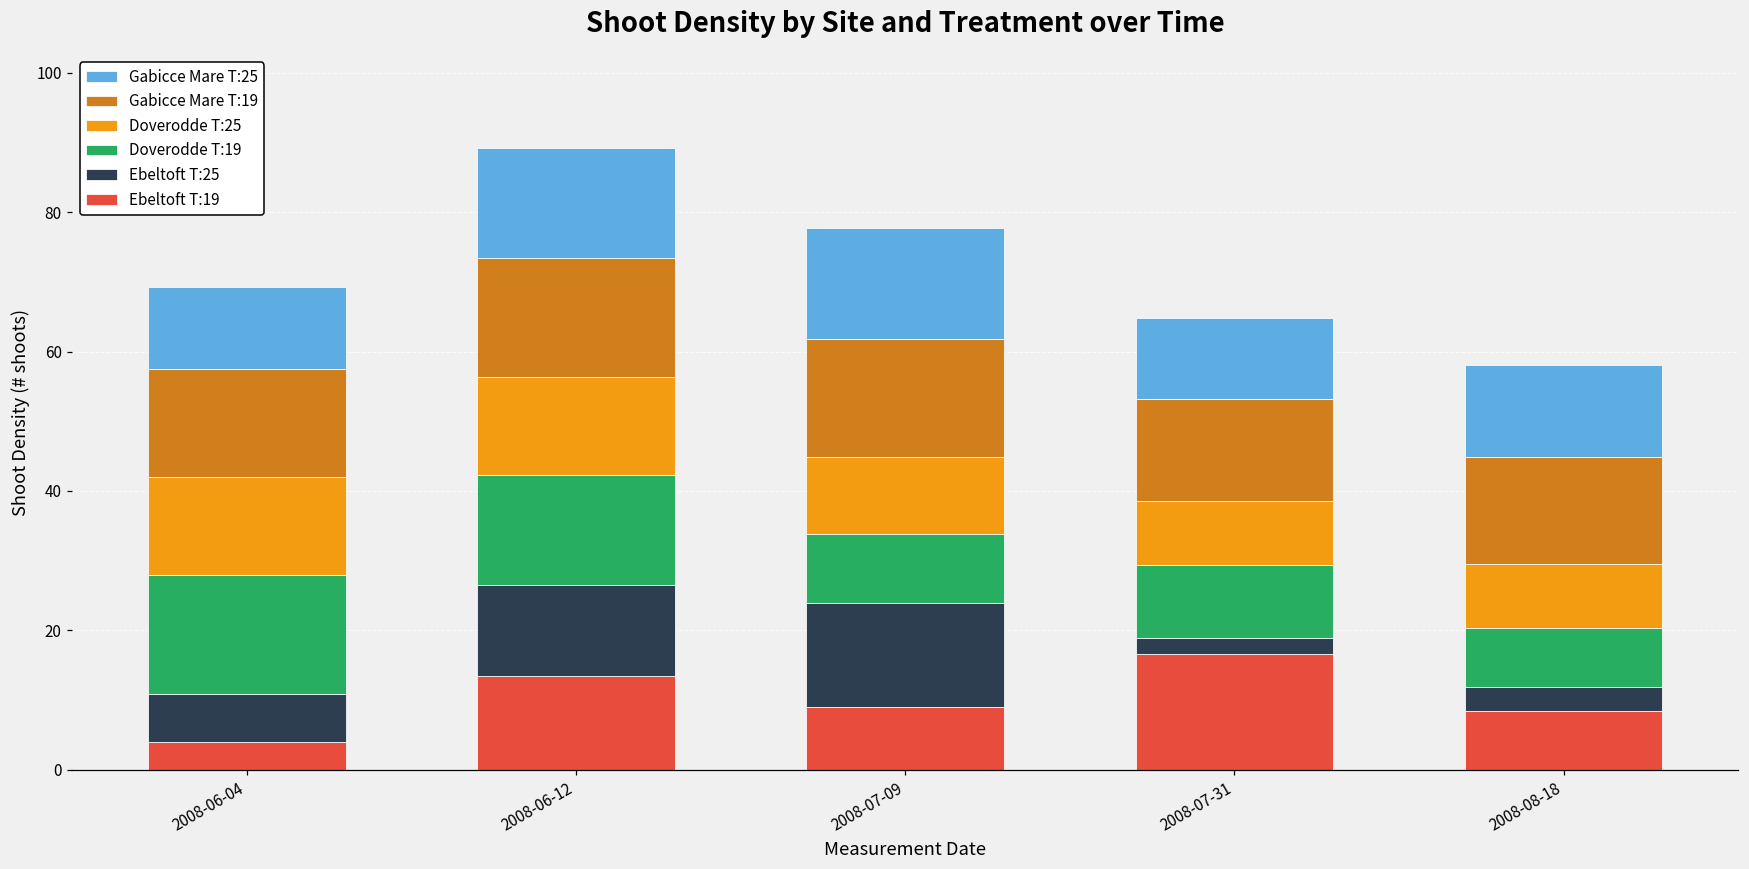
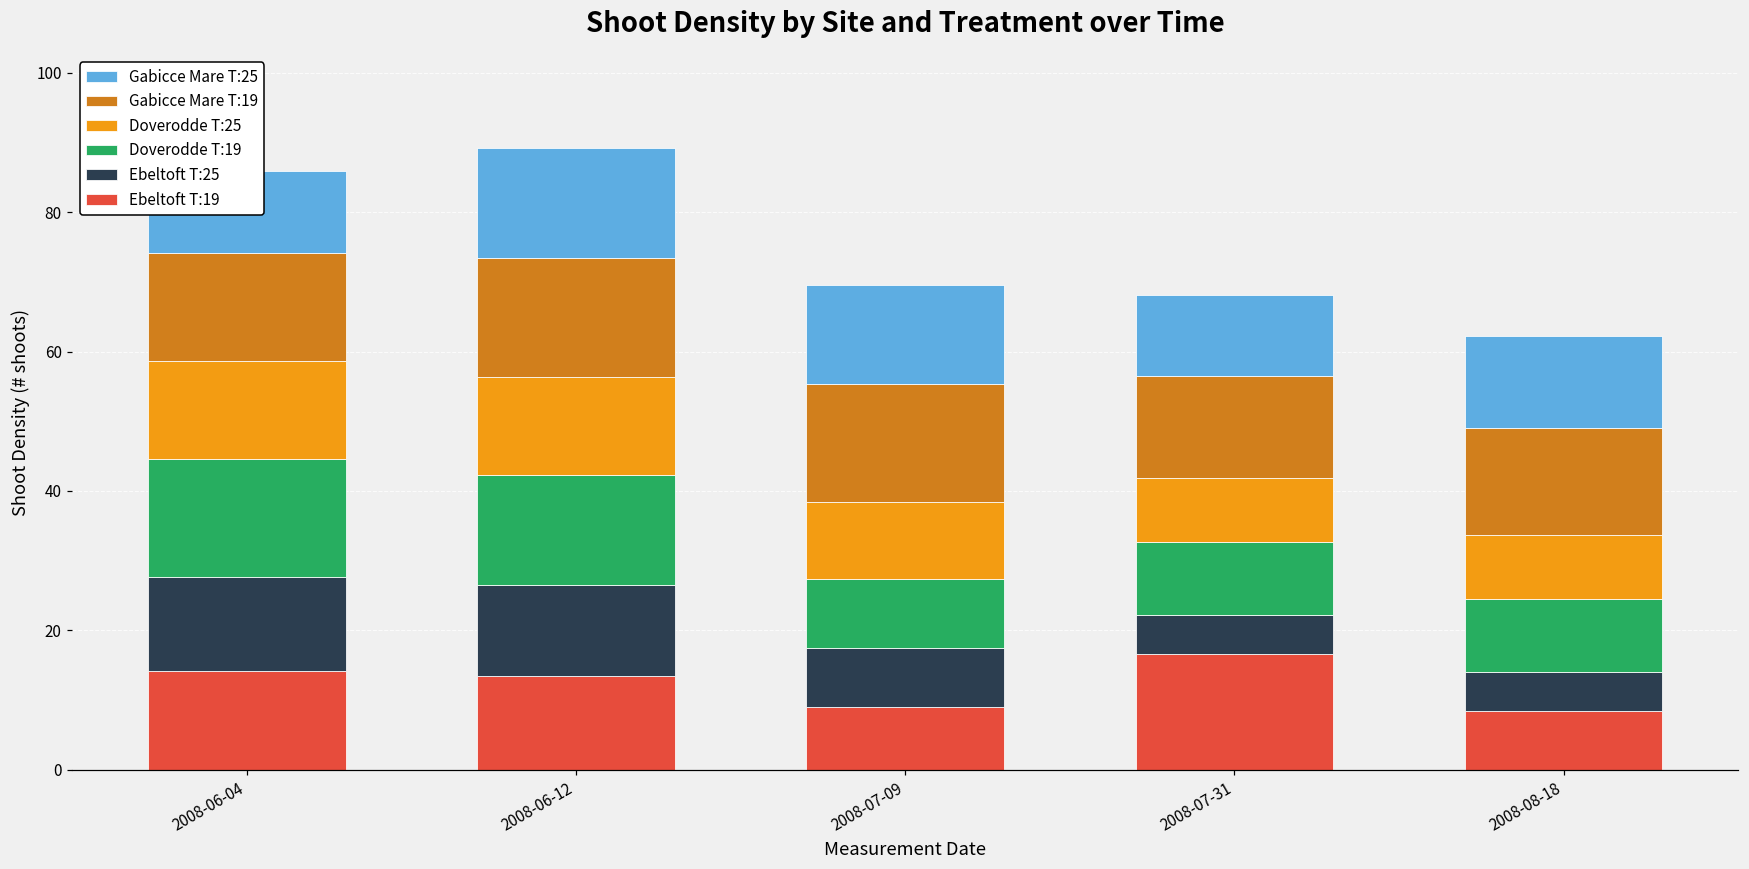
  {
    "Ebeltoft T:19": {
-     "2008-06-04": 4,
+     "2008-06-04": 14,
      "2008-06-12": 13,
      "2008-07-09": 9,
      "2008-07-31": 17,
      "2008-08-18": 9
    },
    "Ebeltoft T:25": {
-     "2008-06-04": 7,
+     "2008-06-04": 13,
      "2008-06-12": 13,
-     "2008-07-09": 15,
-     "2008-07-31": 2,
-     "2008-08-18": 3
+     "2008-07-09": 9,
+     "2008-07-31": 6,
+     "2008-08-18": 6
    },
    "Doverodde T:19": {
      "2008-06-04": 17,
      "2008-06-12": 16,
      "2008-07-09": 10,
      "2008-07-31": 10,
-     "2008-08-18": 8
+     "2008-08-18": 10
    },
    "Gabicce Mare T:25": {
      "2008-06-12": 16,
-     "2008-07-09": 16,
+     "2008-07-09": 14,
      "2008-07-31": 12,
      "2008-08-18": 13
    }
  }
